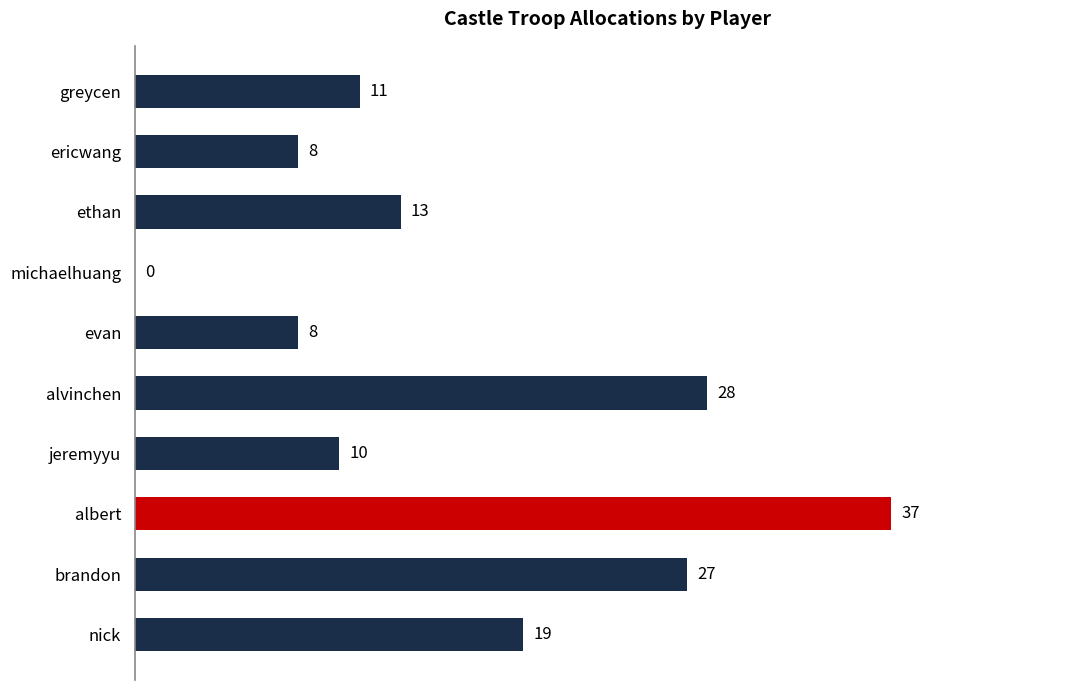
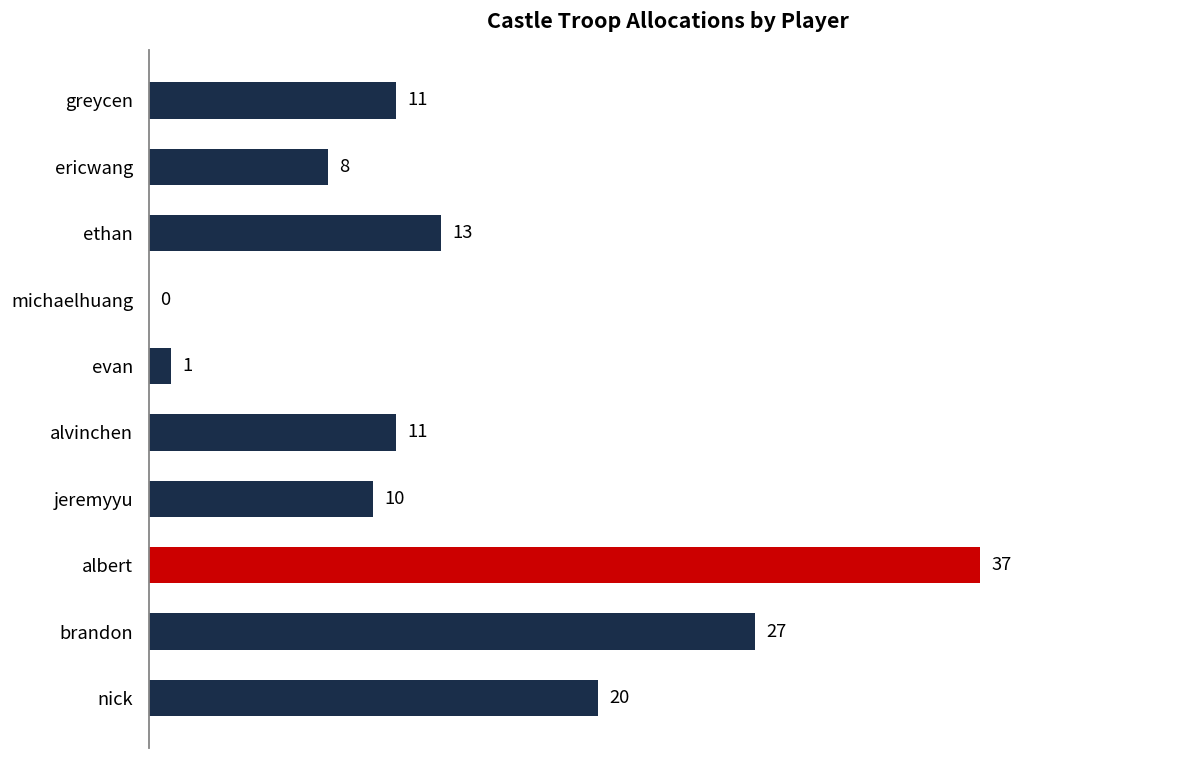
  {
    "greycen": 11,
    "ericwang": 8,
    "ethan": 13,
    "michaelhuang": 0,
-   "evan": 8,
-   "alvinchen": 28,
+   "evan": 1,
+   "alvinchen": 11,
    "jeremyyu": 10,
    "albert": 37,
    "brandon": 27,
-   "nick": 19
+   "nick": 20
  }
